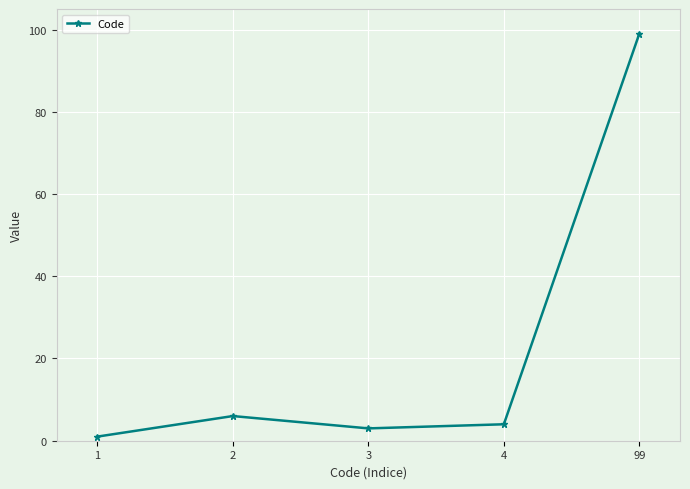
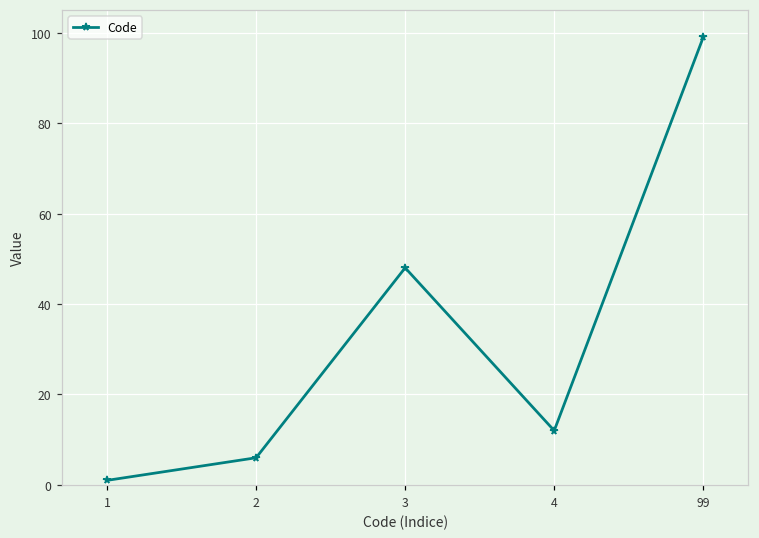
  {
    "1": 1,
    "2": 6,
-   "3": 3,
-   "4": 4,
+   "3": 48,
+   "4": 12,
    "99": 99
  }
